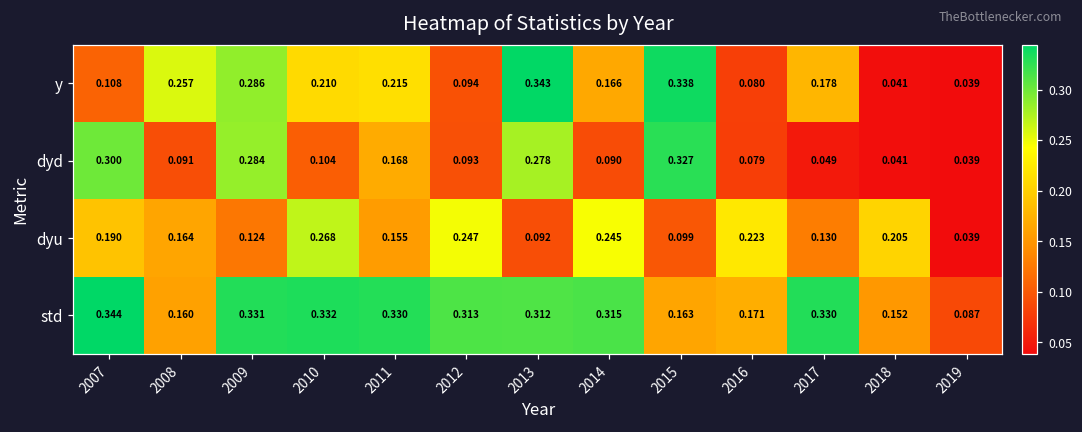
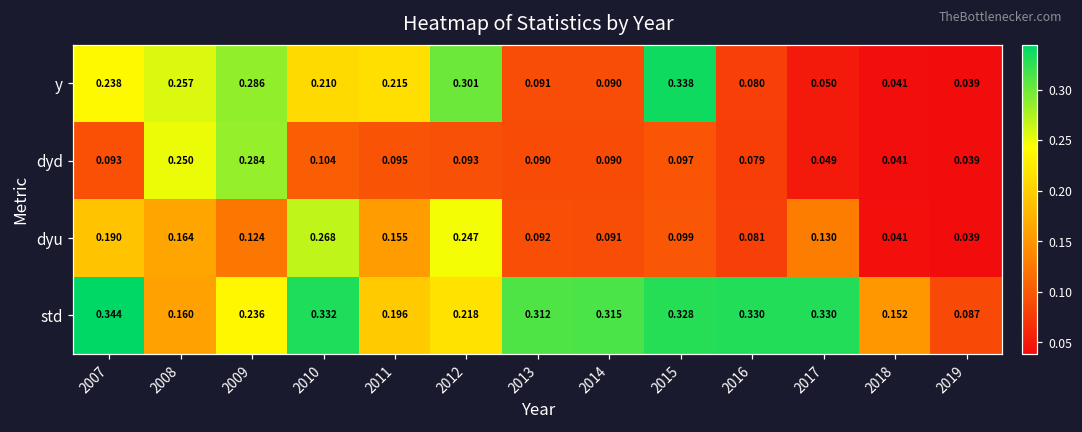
  {
    "y": {
-     "2007": 0.108,
+     "2007": 0.238,
      "2008": 0.257,
      "2009": 0.286,
      "2010": 0.210,
      "2011": 0.215,
-     "2012": 0.094,
-     "2013": 0.343,
-     "2014": 0.166,
+     "2012": 0.301,
+     "2013": 0.091,
+     "2014": 0.090,
      "2015": 0.338,
      "2016": 0.080,
-     "2017": 0.178,
+     "2017": 0.050,
      "2018": 0.041,
      "2019": 0.039
    },
    "dyd": {
-     "2007": 0.300,
-     "2008": 0.091,
+     "2007": 0.093,
+     "2008": 0.250,
      "2009": 0.284,
      "2010": 0.104,
-     "2011": 0.168,
+     "2011": 0.095,
      "2012": 0.093,
-     "2013": 0.278,
+     "2013": 0.090,
      "2014": 0.090,
-     "2015": 0.327,
+     "2015": 0.097,
      "2016": 0.079,
      "2017": 0.049,
      "2018": 0.041,
      "2019": 0.039
    },
    "dyu": {
      "2007": 0.190,
      "2008": 0.164,
      "2009": 0.124,
      "2010": 0.268,
      "2011": 0.155,
      "2012": 0.247,
      "2013": 0.092,
-     "2014": 0.245,
+     "2014": 0.091,
      "2015": 0.099,
-     "2016": 0.223,
+     "2016": 0.081,
      "2017": 0.130,
-     "2018": 0.205,
+     "2018": 0.041,
      "2019": 0.039
    },
    "std": {
      "2007": 0.344,
      "2008": 0.160,
-     "2009": 0.331,
+     "2009": 0.236,
      "2010": 0.332,
-     "2011": 0.330,
-     "2012": 0.313,
+     "2011": 0.196,
+     "2012": 0.218,
      "2013": 0.312,
      "2014": 0.315,
-     "2015": 0.163,
-     "2016": 0.171,
+     "2015": 0.328,
+     "2016": 0.330,
      "2017": 0.330,
      "2018": 0.152,
      "2019": 0.087
    }
  }
